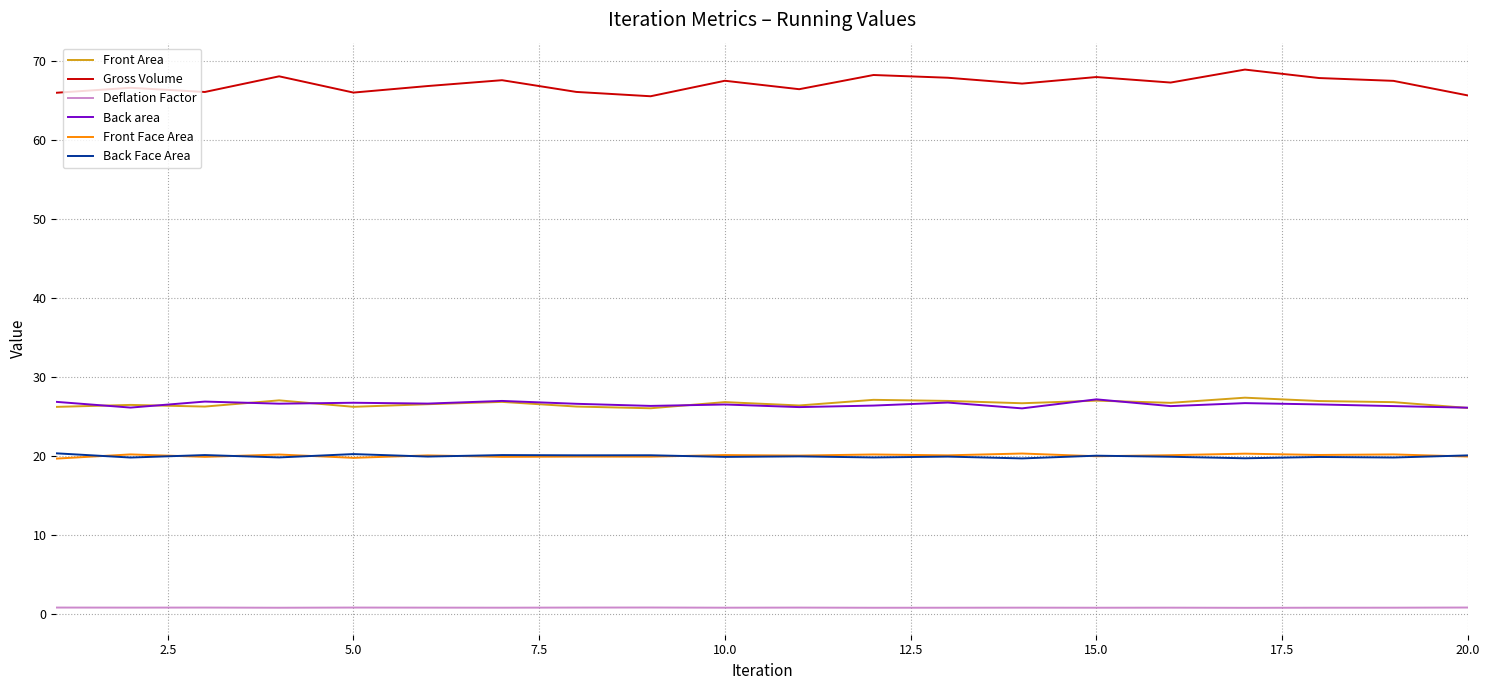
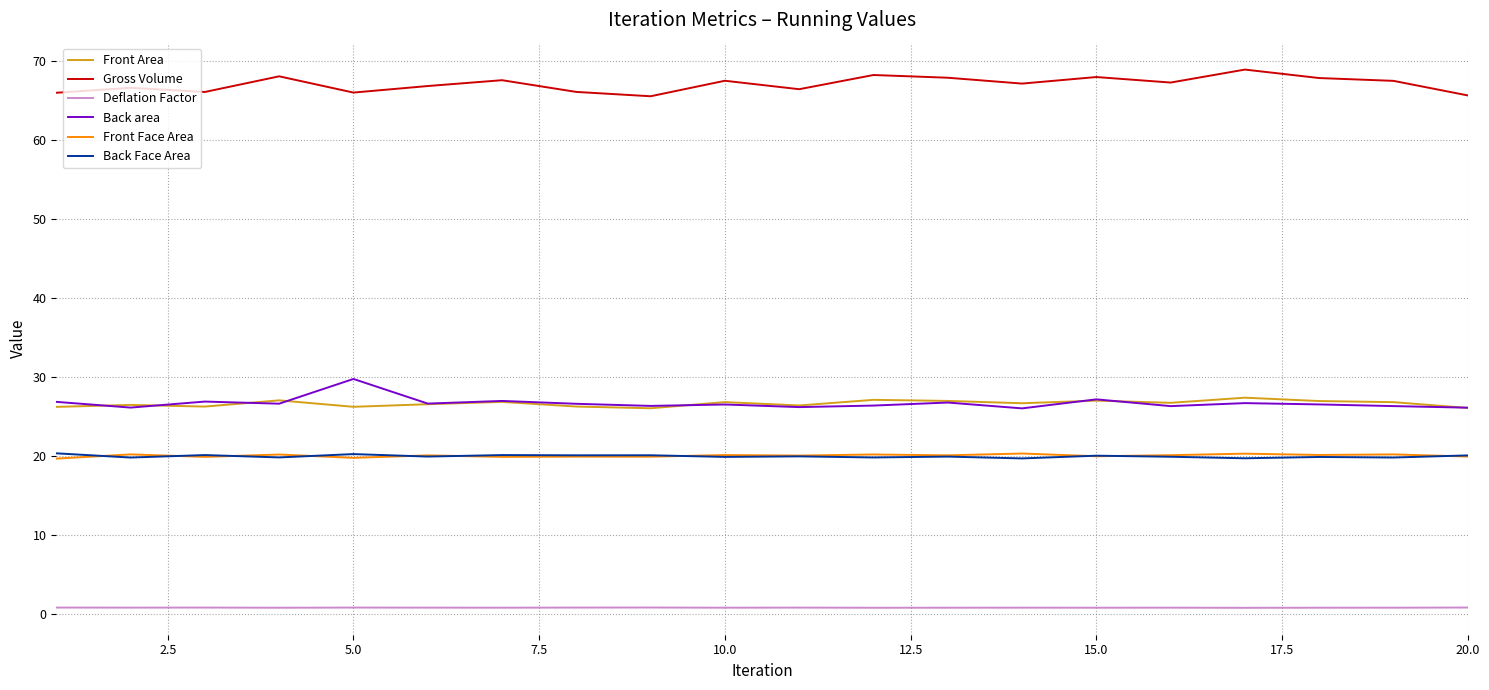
  {
    "Gross Volume": {
      "5.0": 66,
      "10.0": 67,
      "15.0": 68,
      "20.0": 66
    },
    "Deflation Factor": {
      "5.0": 1,
      "10.0": 1,
      "15.0": 1,
      "20.0": 1
    },
    "Back area": {
-     "5.0": 27
+     "5.0": 30
    },
    "Back Face Area": {
      "5.0": 20
    }
  }
